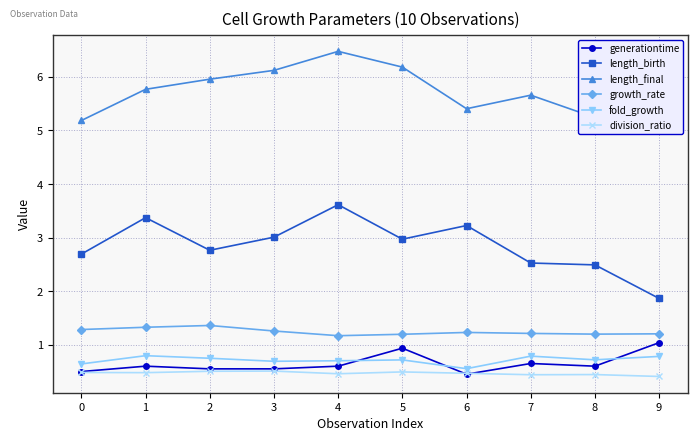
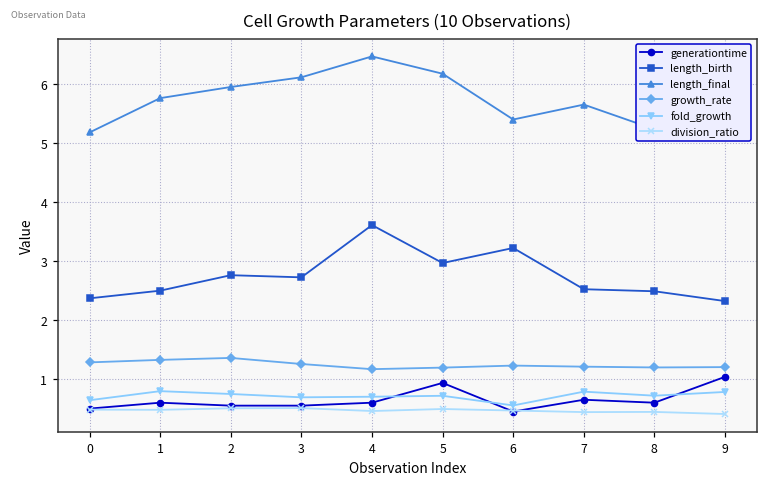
  {
    "generationtime": {
      "1": 0.6,
      "4": 0.6,
      "5": 0.9,
      "7": 0.6,
      "8": 0.6,
      "9": 1.0
    },
    "length_birth": {
-     "0": 2.7,
-     "1": 3.4,
+     "0": 2.4,
+     "1": 2.5,
      "2": 2.8,
-     "3": 3.0,
+     "3": 2.7,
      "4": 3.6,
      "5": 3.0,
      "6": 3.2,
      "7": 2.5,
      "8": 2.5,
-     "9": 1.9
+     "9": 2.3
    }
  }
